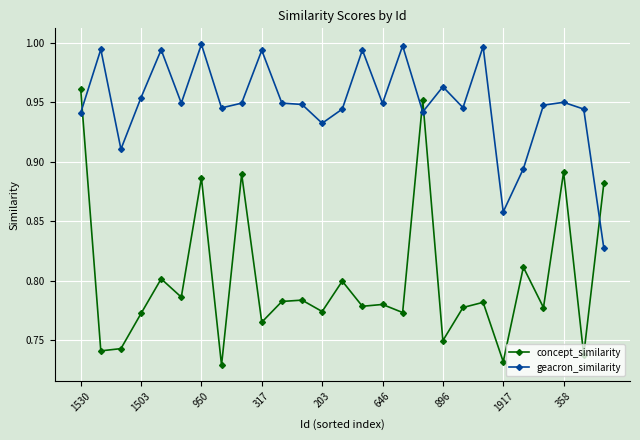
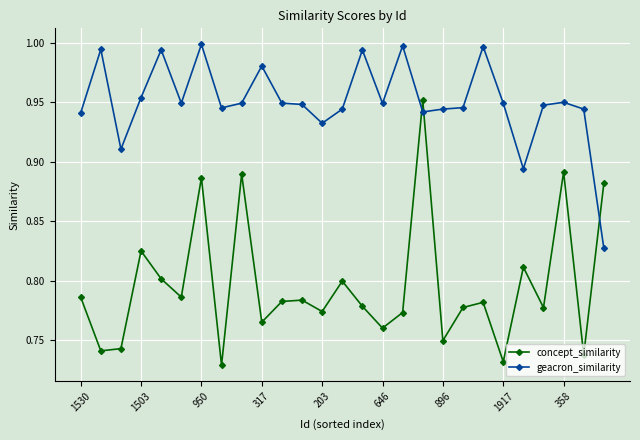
  {
    "concept_similarity": {
-     "1530": 0.961,
-     "1503": 0.772,
+     "1530": 0.786,
+     "1503": 0.825,
      "950": 0.887,
      "317": 0.765,
      "203": 0.774,
-     "646": 0.780,
+     "646": 0.760,
      "896": 0.750,
      "1917": 0.732,
      "358": 0.891
    },
    "geacron_similarity": {
      "1530": 0.941,
      "1503": 0.954,
      "950": 0.999,
-     "317": 0.994,
+     "317": 0.981,
      "203": 0.932,
      "646": 0.949,
-     "896": 0.963,
-     "1917": 0.858,
+     "896": 0.944,
+     "1917": 0.949,
      "358": 0.950
    }
  }
